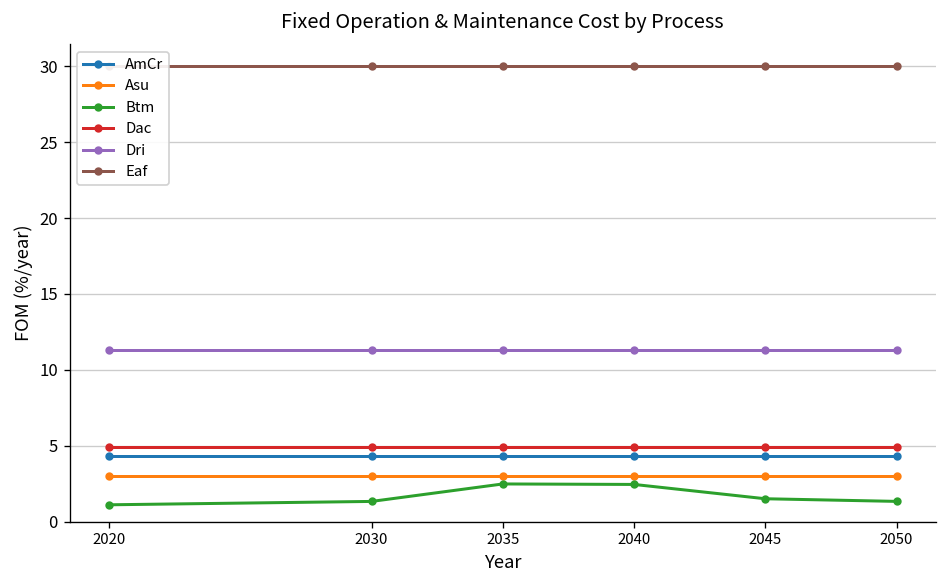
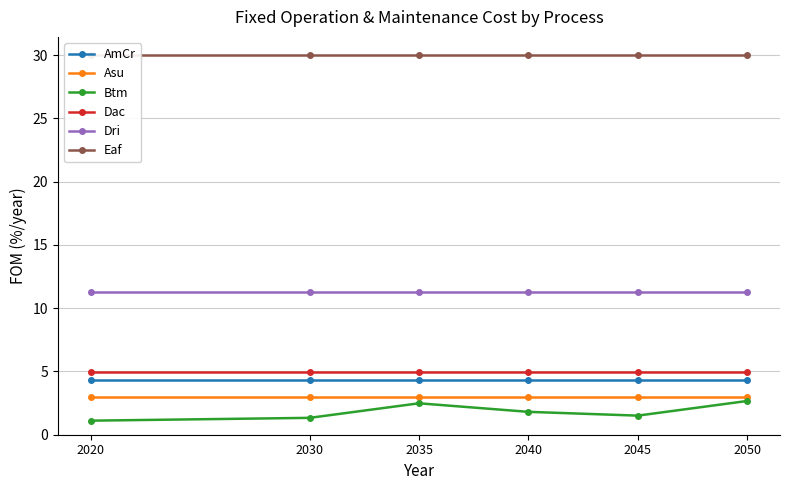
  {
    "AmCr": {
      "2020": 4.3,
      "2030": 4.3,
      "2035": 4.3,
      "2040": 4.3,
      "2045": 4.3,
      "2050": 4.3
    },
    "Asu": {
      "2020": 3.0,
      "2030": 3.0,
      "2035": 3.0,
      "2040": 3.0,
      "2045": 3.0,
      "2050": 3.0
    },
    "Btm": {
      "2020": 1.1,
      "2030": 1.3,
      "2035": 2.5,
-     "2040": 2.5,
+     "2040": 1.8,
      "2045": 1.5,
-     "2050": 1.3
+     "2050": 2.7
    },
    "Dac": {
      "2020": 5.0,
      "2030": 5.0,
      "2035": 5.0,
      "2040": 5.0,
      "2045": 5.0,
      "2050": 5.0
    },
    "Dri": {
      "2020": 11.3,
      "2030": 11.3,
      "2035": 11.3,
      "2040": 11.3,
      "2045": 11.3,
      "2050": 11.3
    },
    "Eaf": {
      "2030": 30.0,
      "2035": 30.0,
      "2040": 30.0,
      "2045": 30.0,
      "2050": 30.0
    }
  }
